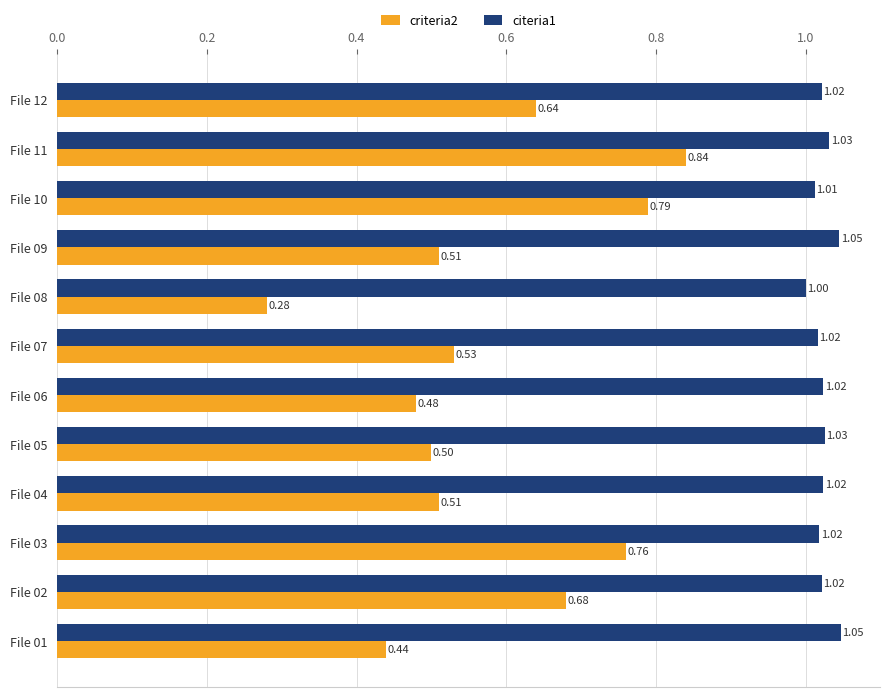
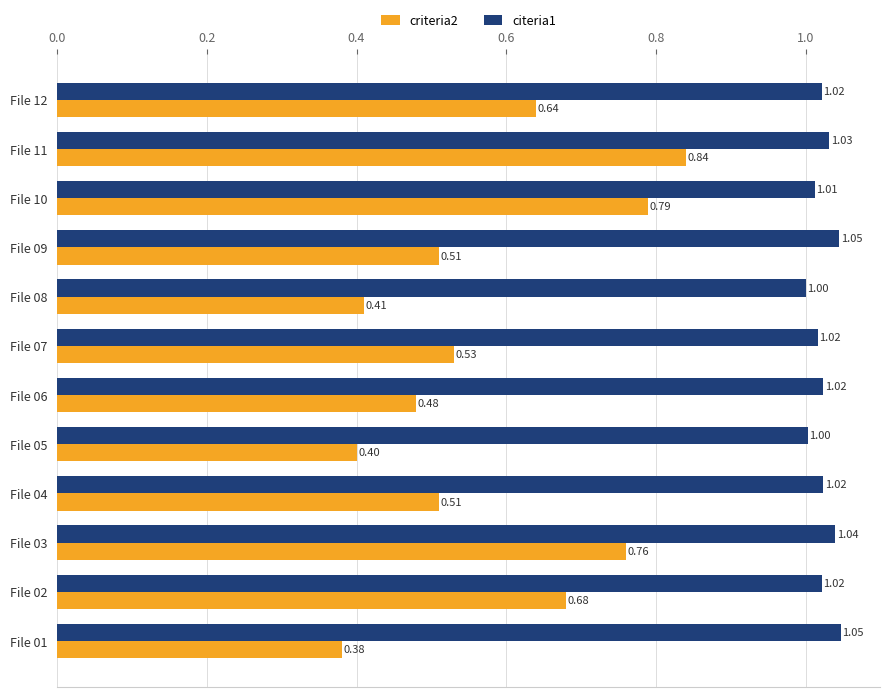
  {
    "criteria2": {
      "File 12": 0.64,
      "File 11": 0.84,
      "File 10": 0.79,
      "File 09": 0.51,
-     "File 08": 0.28,
+     "File 08": 0.41,
      "File 07": 0.53,
      "File 06": 0.48,
-     "File 05": 0.50,
+     "File 05": 0.40,
      "File 04": 0.51,
      "File 03": 0.76,
      "File 02": 0.68,
-     "File 01": 0.44
+     "File 01": 0.38
    },
    "citeria1": {
      "File 12": 1.02,
      "File 11": 1.03,
      "File 10": 1.01,
      "File 09": 1.05,
      "File 08": 1.00,
      "File 07": 1.02,
      "File 06": 1.02,
-     "File 05": 1.03,
+     "File 05": 1.00,
      "File 04": 1.02,
-     "File 03": 1.02,
+     "File 03": 1.04,
      "File 02": 1.02,
      "File 01": 1.05
    }
  }
